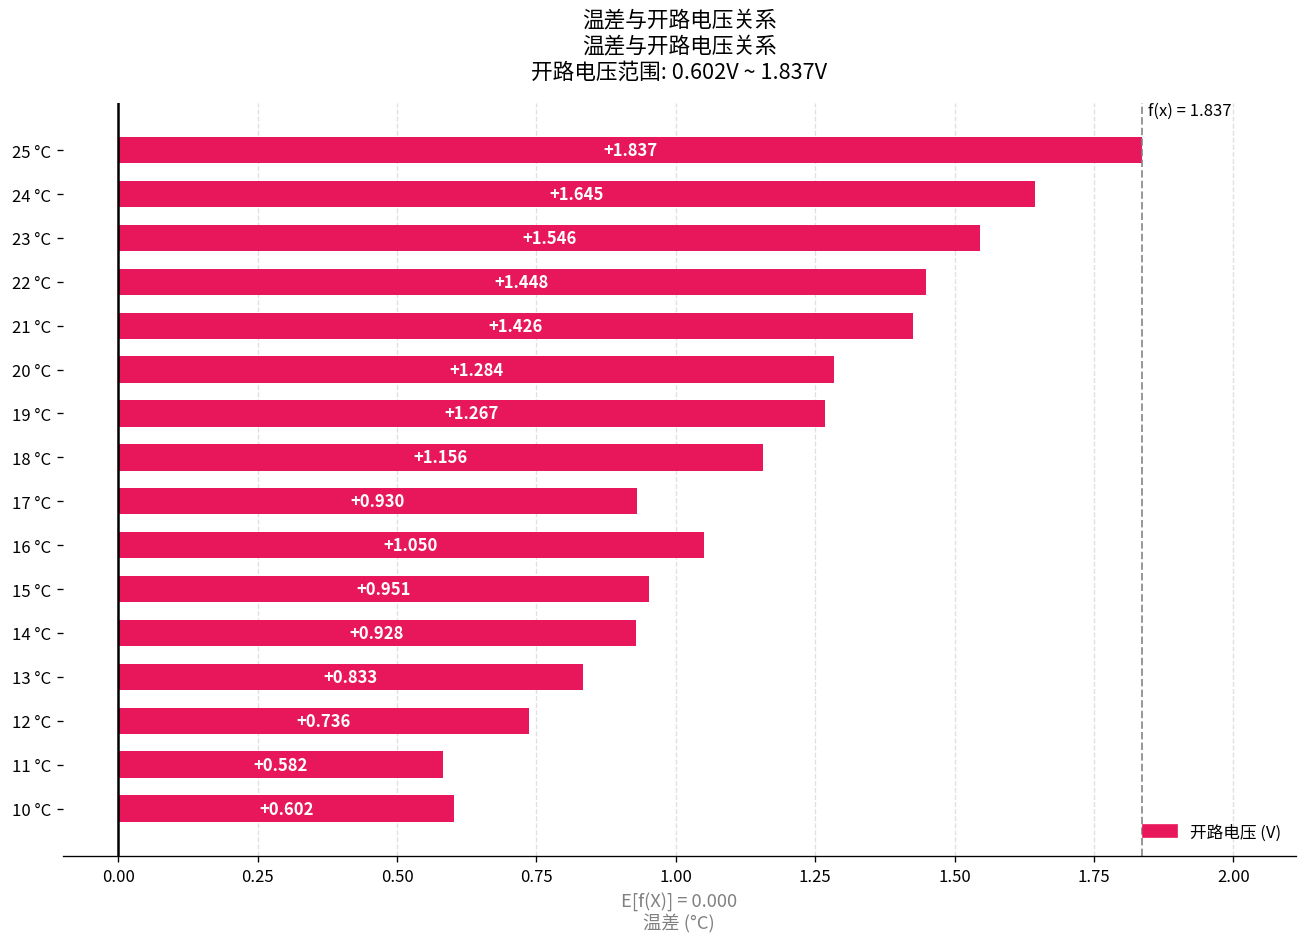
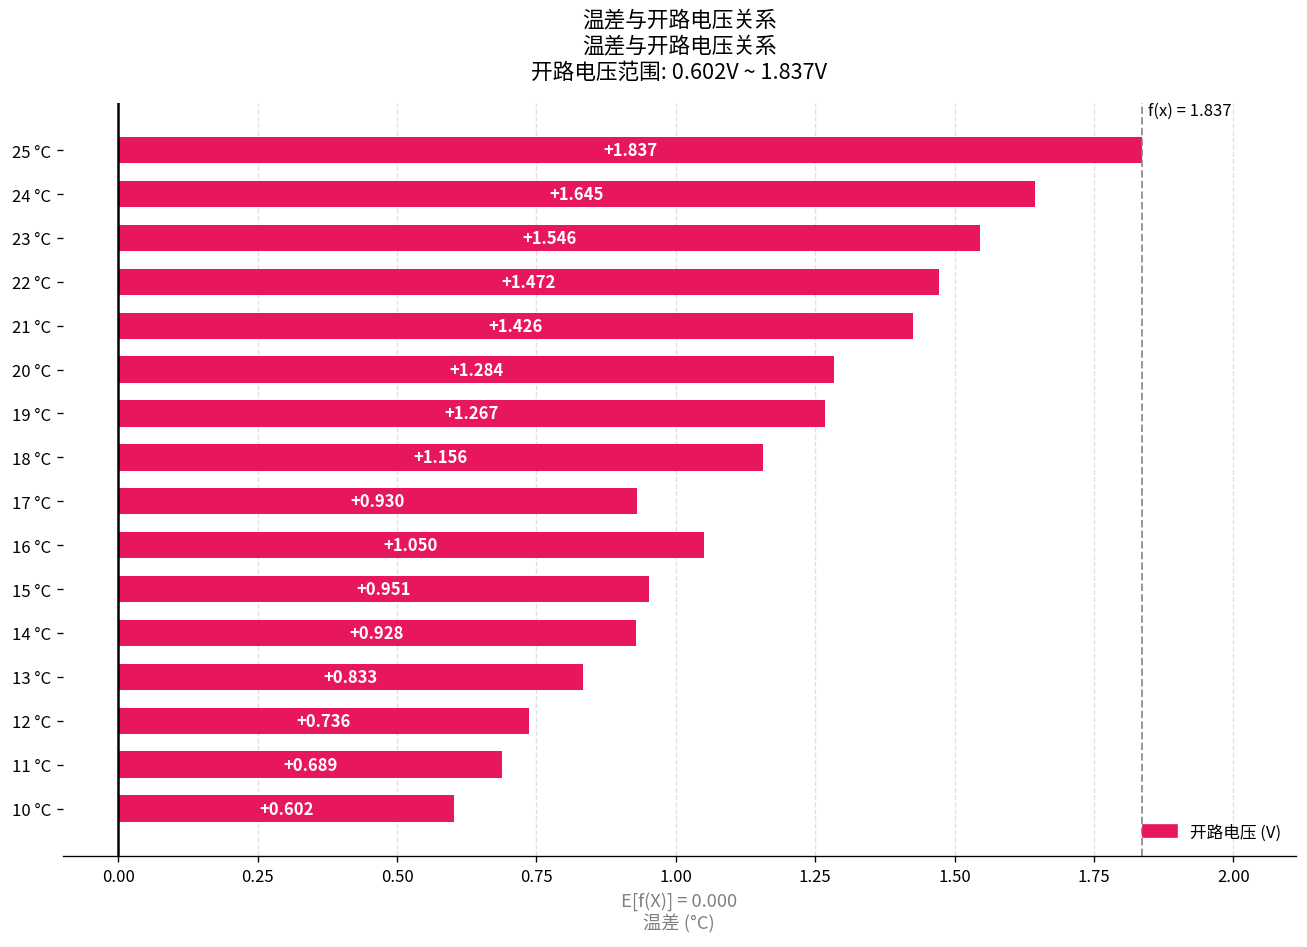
  {
    "25 °C": "+1.837",
    "24 °C": "+1.645",
    "23 °C": "+1.546",
-   "22 °C": "+1.448",
+   "22 °C": "+1.472",
    "21 °C": "+1.426",
    "20 °C": "+1.284",
    "19 °C": "+1.267",
    "18 °C": "+1.156",
    "17 °C": "+0.930",
    "16 °C": "+1.050",
    "15 °C": "+0.951",
    "14 °C": "+0.928",
    "13 °C": "+0.833",
    "12 °C": "+0.736",
-   "11 °C": "+0.582",
+   "11 °C": "+0.689",
    "10 °C": "+0.602"
  }
